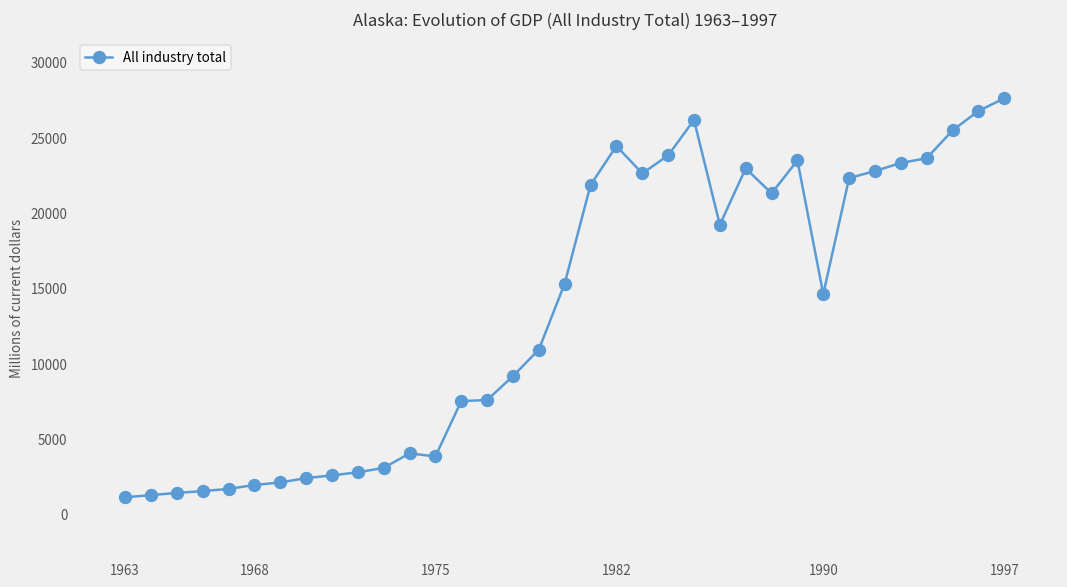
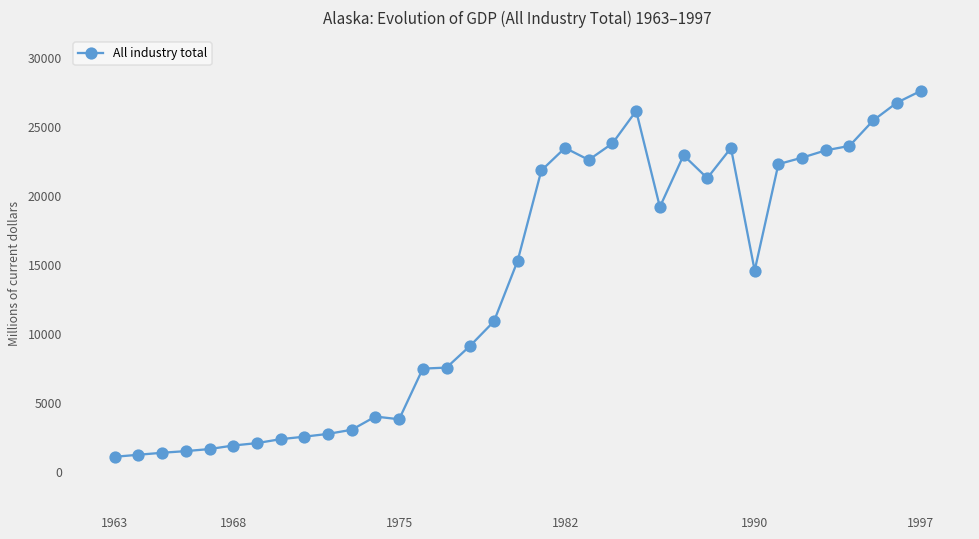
  {
    "1963": 1100,
    "1968": 1900,
    "1975": 3800,
-   "1982": 24400,
+   "1982": 23500,
    "1990": 14600,
    "1997": 27600
  }
